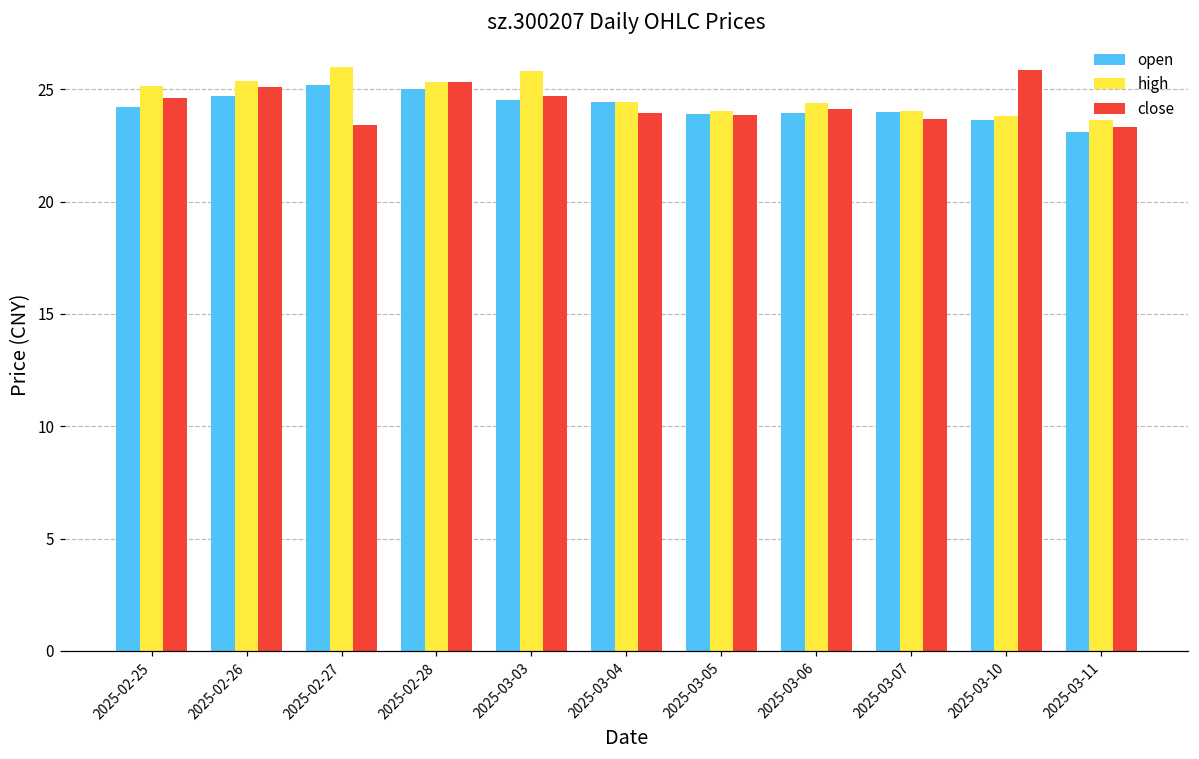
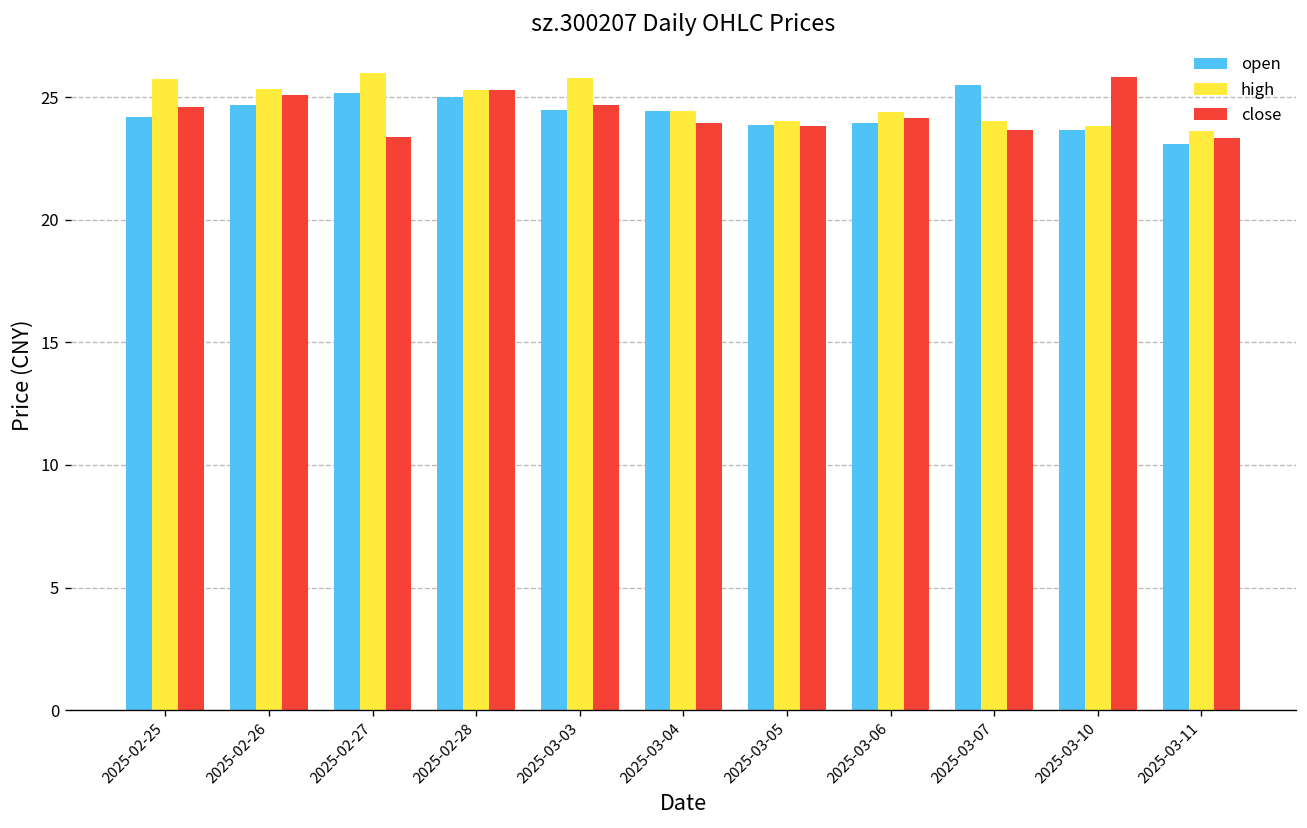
  {
    "open": {
      "2025-02-25": 24.2,
      "2025-02-26": 24.7,
      "2025-02-27": 25.2,
      "2025-02-28": 25.0,
      "2025-03-03": 24.5,
      "2025-03-04": 24.5,
      "2025-03-05": 23.9,
      "2025-03-06": 23.9,
-     "2025-03-07": 24.0,
+     "2025-03-07": 25.5,
      "2025-03-10": 23.7,
      "2025-03-11": 23.1
    },
    "high": {
-     "2025-02-25": 25.1,
+     "2025-02-25": 25.8,
      "2025-02-26": 25.4,
      "2025-02-27": 26.0,
      "2025-02-28": 25.3,
      "2025-03-03": 25.8,
      "2025-03-04": 24.5,
      "2025-03-05": 24.0,
      "2025-03-06": 24.4,
      "2025-03-07": 24.0,
      "2025-03-10": 23.8,
      "2025-03-11": 23.6
    },
    "close": {
      "2025-02-25": 24.6,
      "2025-02-26": 25.1,
      "2025-02-27": 23.4,
      "2025-02-28": 25.3,
      "2025-03-03": 24.7,
      "2025-03-04": 23.9,
      "2025-03-05": 23.8,
      "2025-03-06": 24.1,
      "2025-03-07": 23.7,
      "2025-03-10": 25.8,
      "2025-03-11": 23.3
    }
  }
